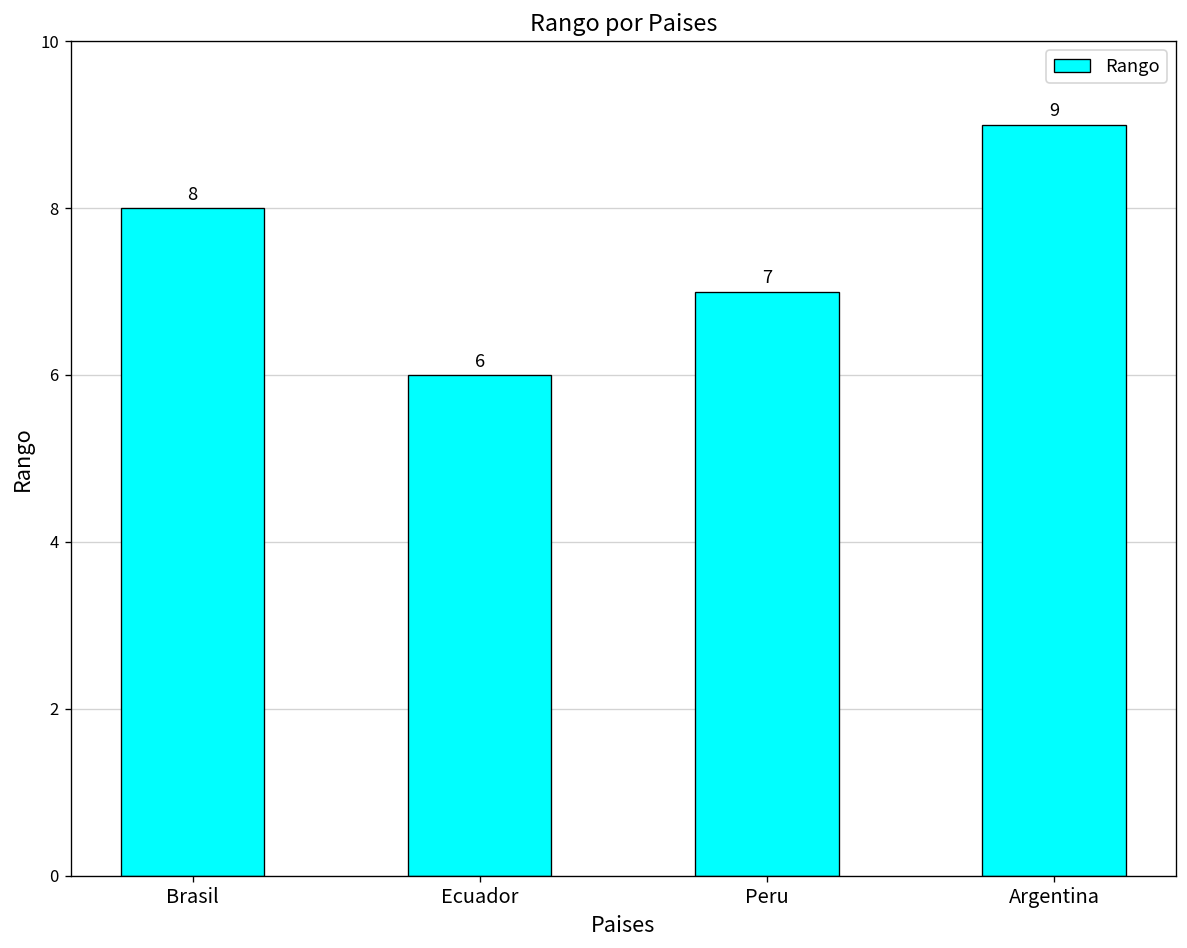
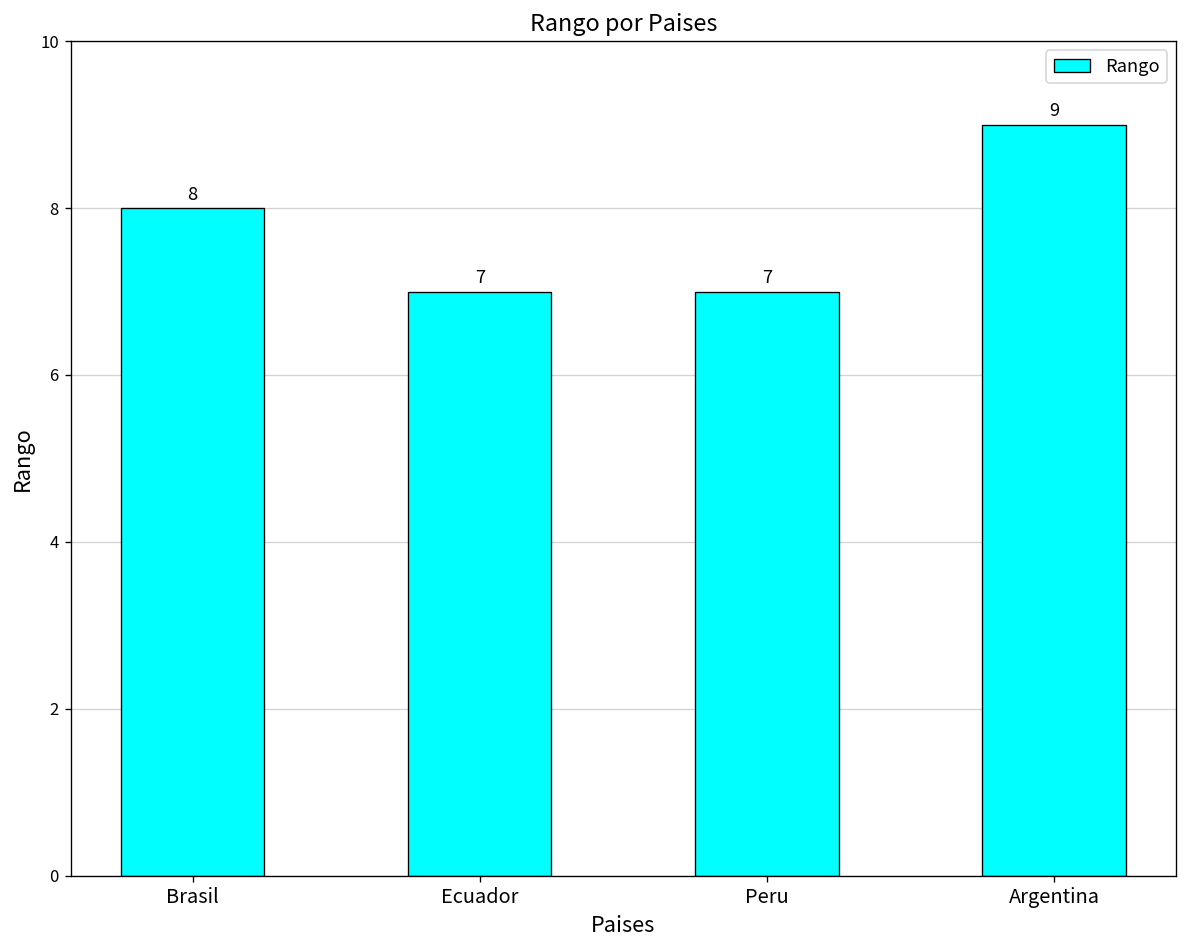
  {
    "Brasil": 8,
-   "Ecuador": 6,
+   "Ecuador": 7,
    "Peru": 7,
    "Argentina": 9
  }
